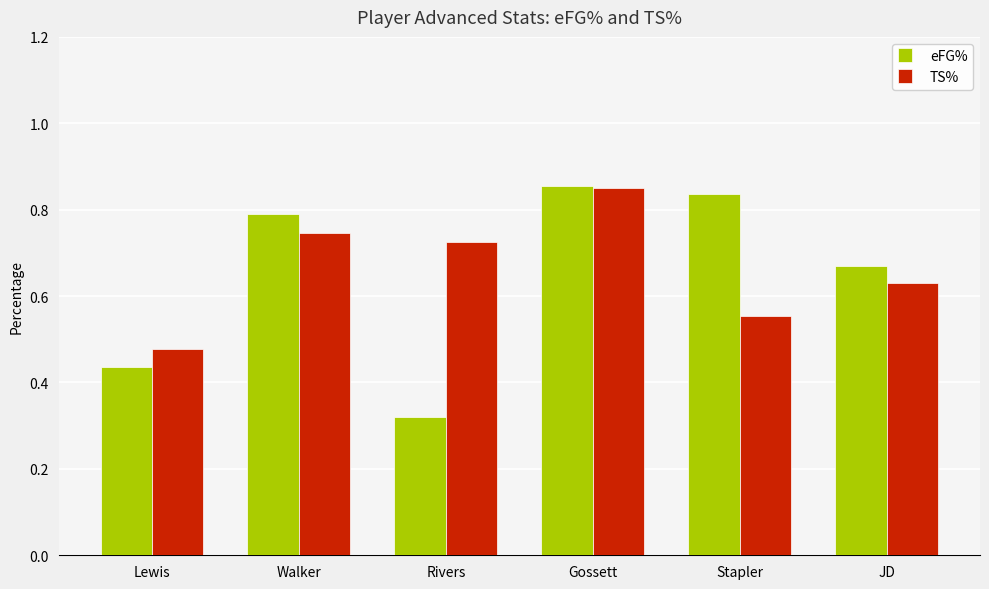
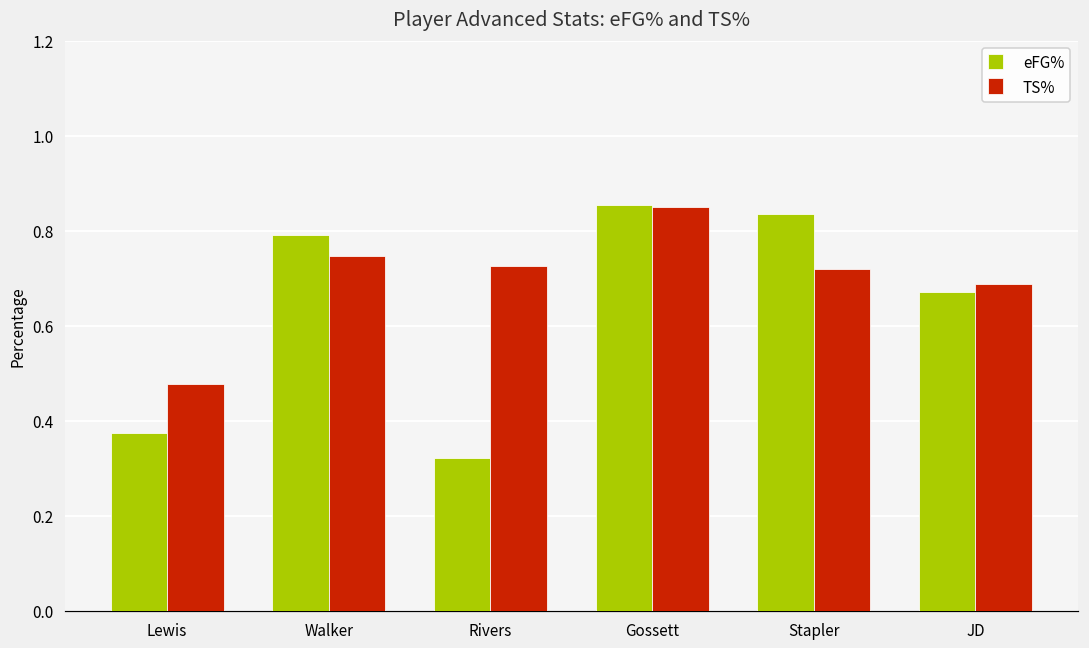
  {
    "eFG%": {
-     "Lewis": 0.44,
+     "Lewis": 0.38,
      "Walker": 0.79,
      "Rivers": 0.32,
      "Gossett": 0.85,
      "Stapler": 0.84,
      "JD": 0.67
    },
    "TS%": {
      "Lewis": 0.48,
      "Walker": 0.75,
      "Rivers": 0.73,
      "Gossett": 0.85,
-     "Stapler": 0.55,
-     "JD": 0.63
+     "Stapler": 0.72,
+     "JD": 0.69
    }
  }
